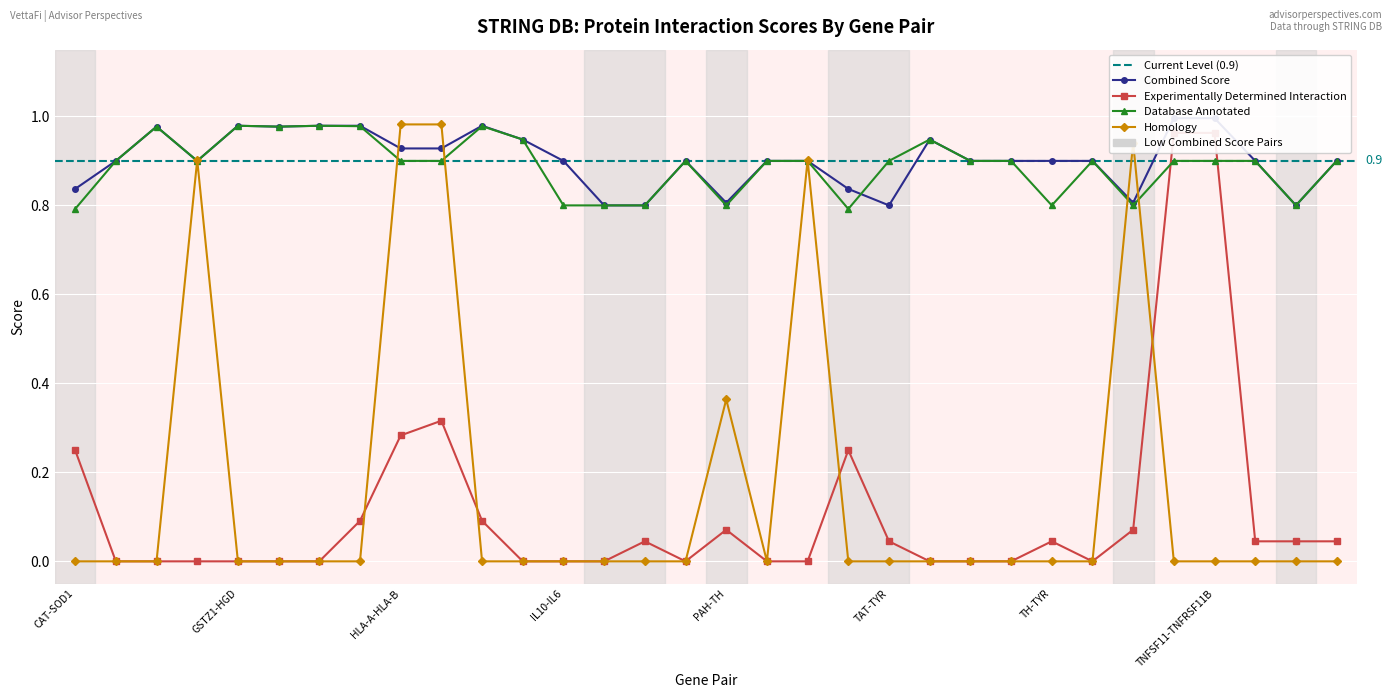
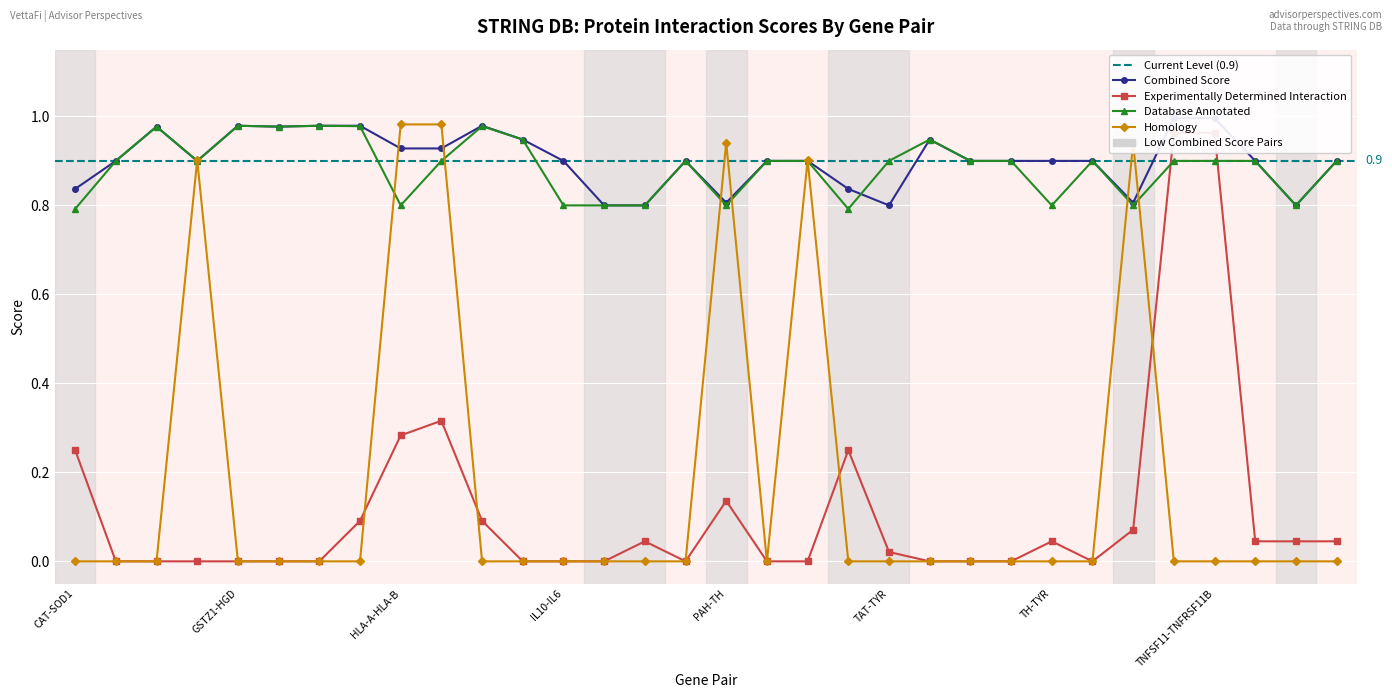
  {
    "Combined Score": {
      "CAT-SOD1": 0.84,
      "HLA-A-HLA-B": 0.93,
      "IL10-IL6": 0.90,
      "PAH-TH": 0.81,
      "TAT-TYR": 0.80,
      "TH-TYR": 0.90
    },
    "Experimentally Determined Interaction": {
      "CAT-SOD1": 0.25,
      "HLA-A-HLA-B": 0.28,
-     "PAH-TH": 0.07,
-     "TAT-TYR": 0.05,
+     "PAH-TH": 0.14,
+     "TAT-TYR": 0.02,
      "TH-TYR": 0.05
    },
    "Database Annotated": {
      "CAT-SOD1": 0.79,
-     "HLA-A-HLA-B": 0.9,
+     "HLA-A-HLA-B": 0.8,
      "IL10-IL6": 0.8,
      "PAH-TH": 0.8,
      "TAT-TYR": 0.9,
      "TH-TYR": 0.8,
      "TNFSF11-TNFRSF11B": 0.9
    },
    "Homology": {
      "CAT-SOD1": 0.00,
      "HLA-A-HLA-B": 0.98,
-     "PAH-TH": 0.36,
+     "PAH-TH": 0.94,
      "TAT-TYR": 0.00,
      "TH-TYR": 0.00,
      "TNFSF11-TNFRSF11B": 0.00
    }
  }
